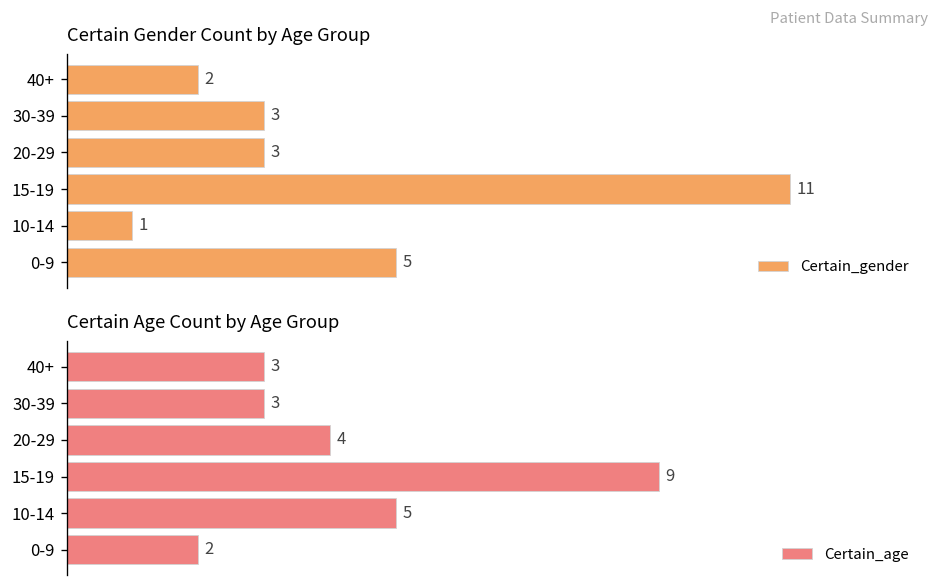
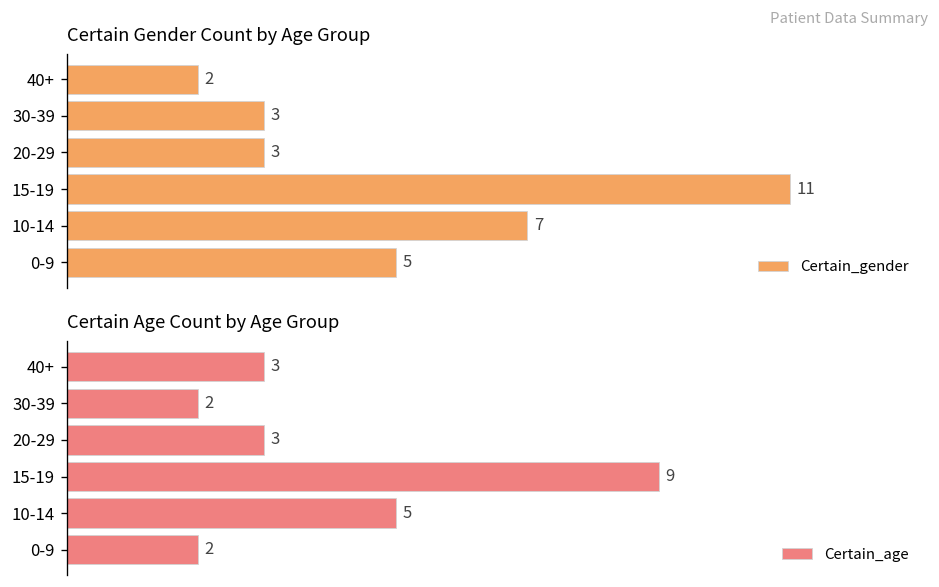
  {
    "Certain Gender Count by Age Group": {
      "40+": 2,
      "30-39": 3,
      "20-29": 3,
      "15-19": 11,
-     "10-14": 1,
+     "10-14": 7,
      "0-9": 5
    },
    "Certain Age Count by Age Group": {
      "40+": 3,
-     "30-39": 3,
-     "20-29": 4,
+     "30-39": 2,
+     "20-29": 3,
      "15-19": 9,
      "10-14": 5,
      "0-9": 2
    }
  }
